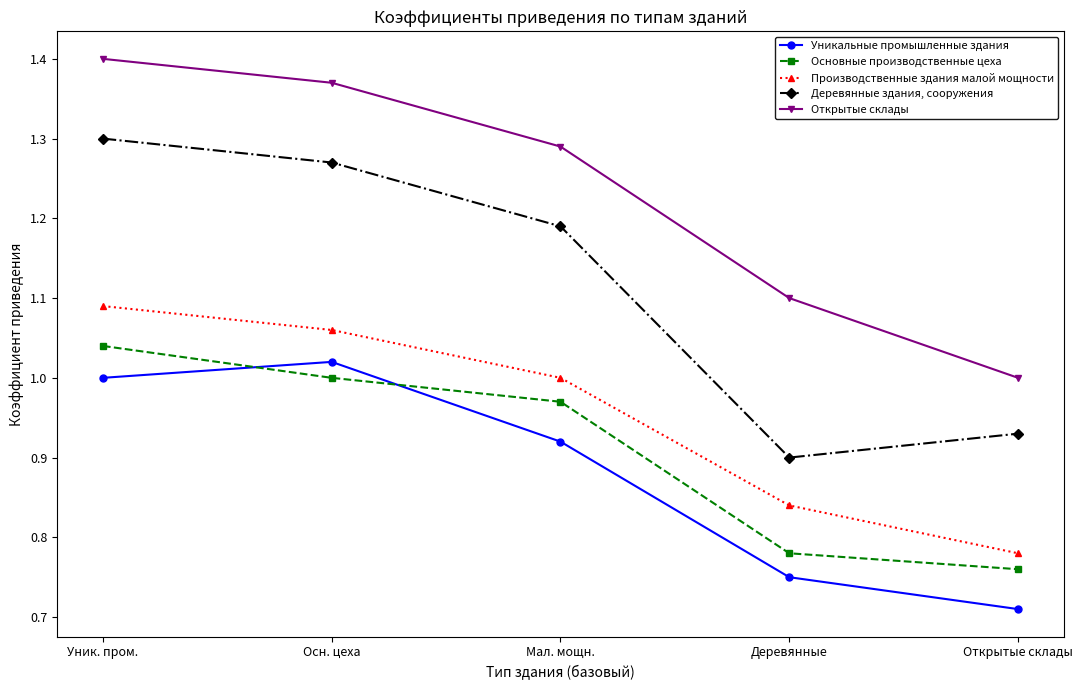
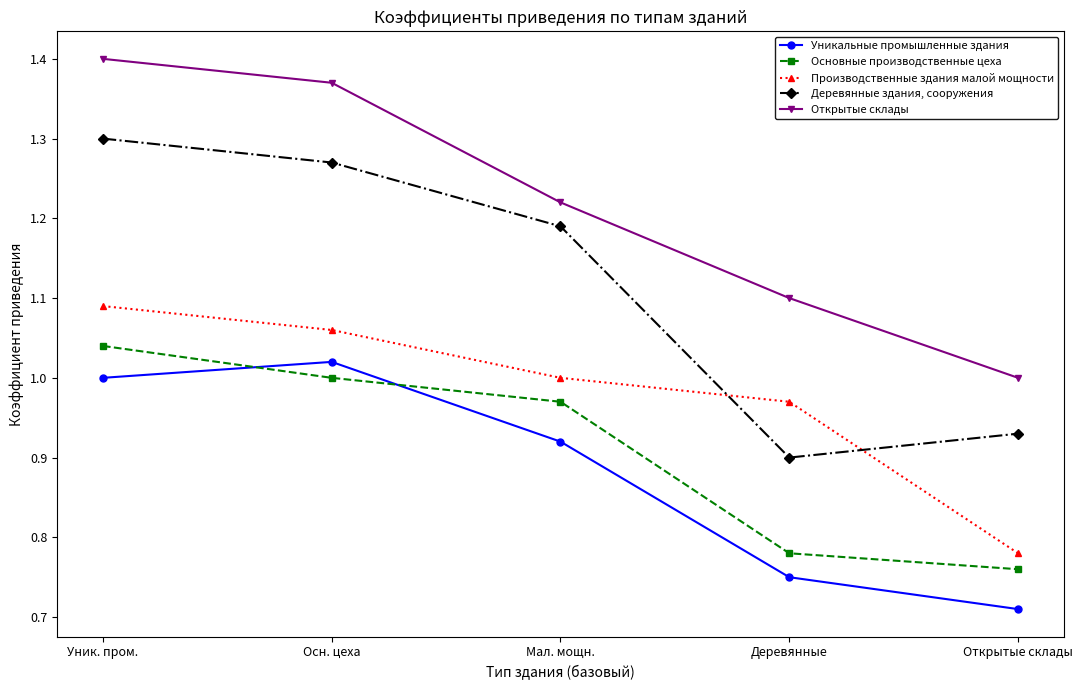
  {
    "Уникальные промышленные здания": {
      "Уник. пром.": 1.00,
      "Осн. цеха": 1.02,
      "Мал. мощн.": 0.92,
      "Деревянные": 0.75,
      "Открытые склады": 0.71
    },
    "Основные производственные цеха": {
      "Уник. пром.": 1.04,
      "Осн. цеха": 1.00,
      "Мал. мощн.": 0.97,
      "Деревянные": 0.78,
      "Открытые склады": 0.76
    },
    "Производственные здания малой мощности": {
      "Уник. пром.": 1.09,
      "Осн. цеха": 1.06,
      "Мал. мощн.": 1.00,
-     "Деревянные": 0.84,
+     "Деревянные": 0.97,
      "Открытые склады": 0.78
    },
    "Деревянные здания, сооружения": {
      "Уник. пром.": 1.30,
      "Осн. цеха": 1.27,
      "Мал. мощн.": 1.19,
      "Деревянные": 0.90,
      "Открытые склады": 0.93
    },
    "Открытые склады": {
      "Уник. пром.": 1.40,
      "Осн. цеха": 1.37,
-     "Мал. мощн.": 1.29,
+     "Мал. мощн.": 1.22,
      "Деревянные": 1.10,
      "Открытые склады": 1.00
    }
  }
